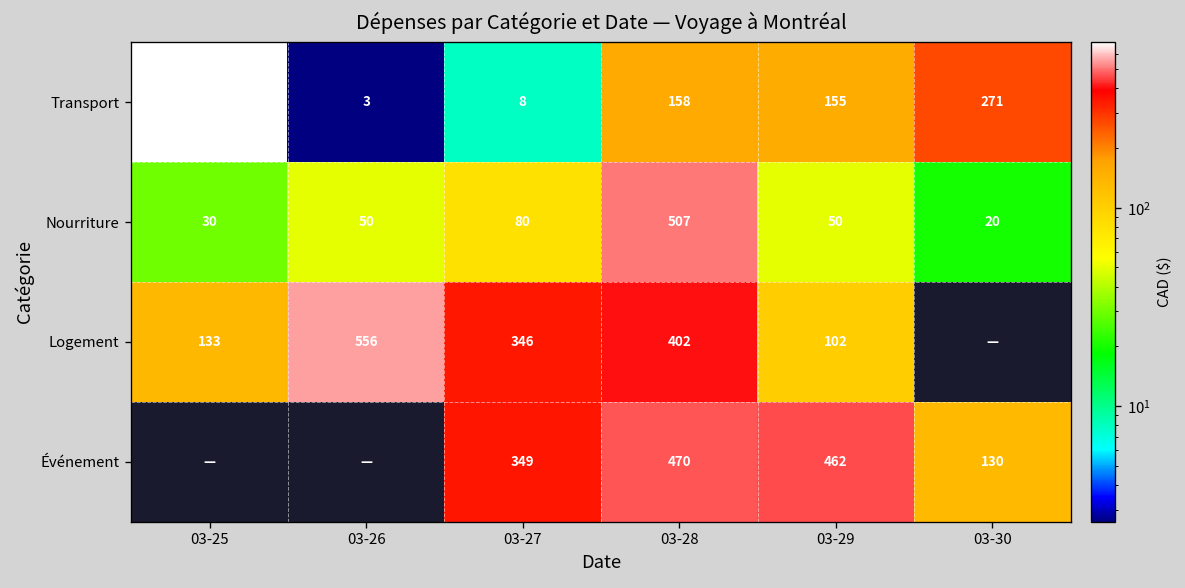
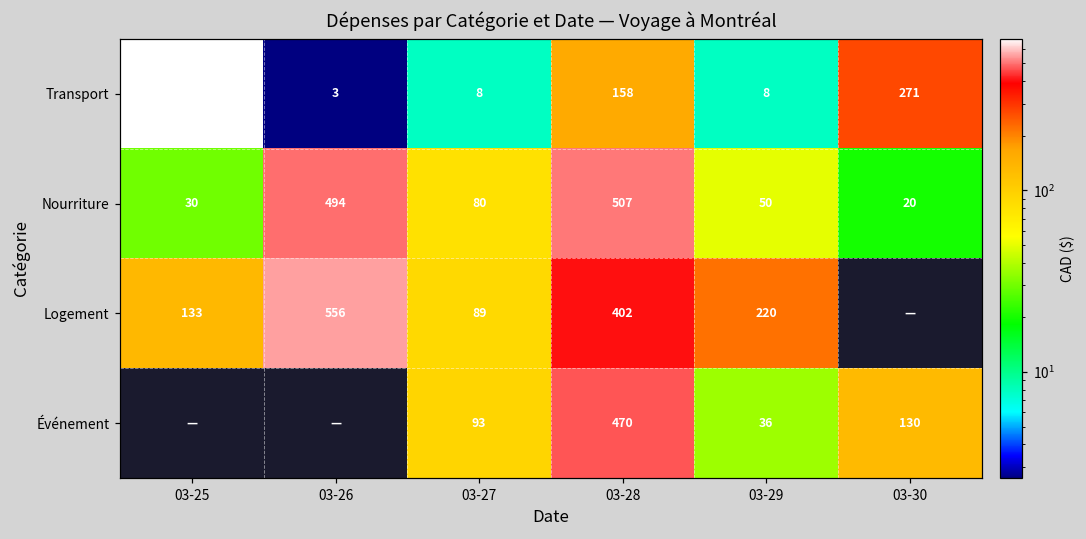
  {
    "Transport": {
      "03-26": 3,
      "03-27": 8,
      "03-28": 158,
-     "03-29": 155,
+     "03-29": 8,
      "03-30": 271
    },
    "Nourriture": {
      "03-25": 30,
-     "03-26": 50,
+     "03-26": 494,
      "03-27": 80,
      "03-28": 507,
      "03-29": 50,
      "03-30": 20
    },
    "Logement": {
      "03-25": 133,
      "03-26": 556,
-     "03-27": 346,
+     "03-27": 89,
      "03-28": 402,
-     "03-29": 102
+     "03-29": 220
    },
    "Événement": {
-     "03-27": 349,
+     "03-27": 93,
      "03-28": 470,
-     "03-29": 462,
+     "03-29": 36,
      "03-30": 130
    }
  }
